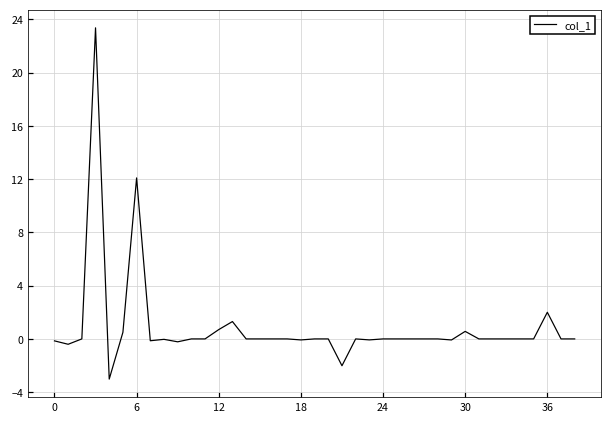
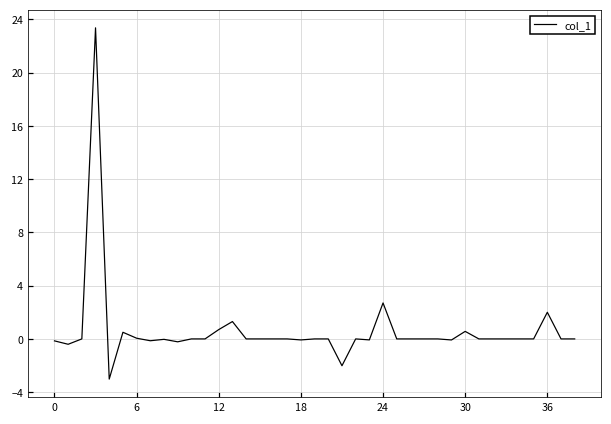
  {
    "0": -0.1,
-   "6": 12.1,
+   "6": 0.1,
    "12": 0.7,
    "18": -0.1,
-   "24": 0.0,
+   "24": 2.7,
    "30": 0.6,
    "36": 2.0
  }
